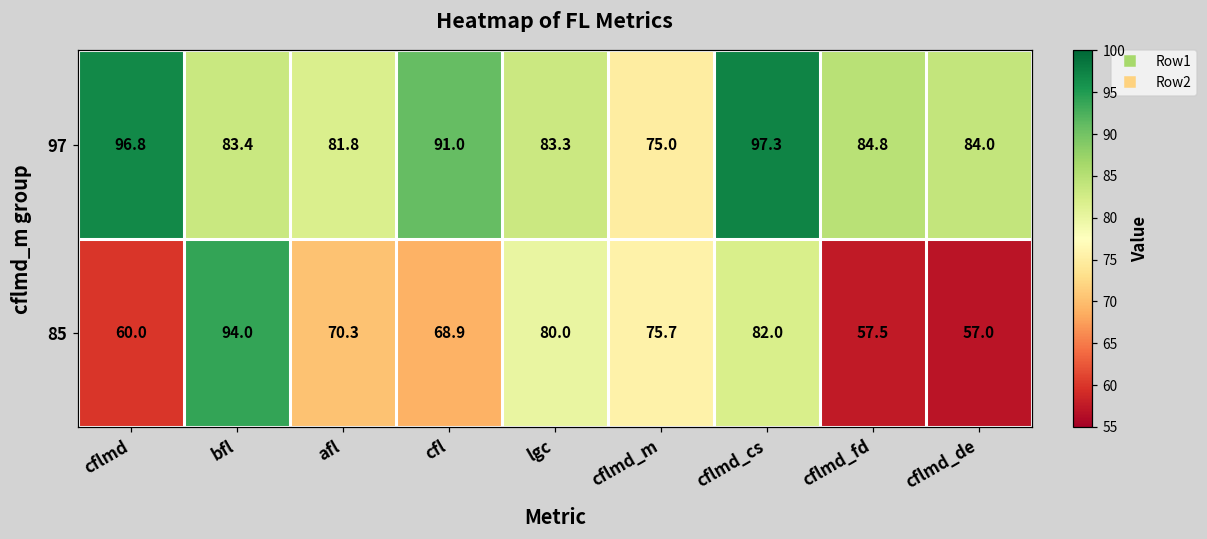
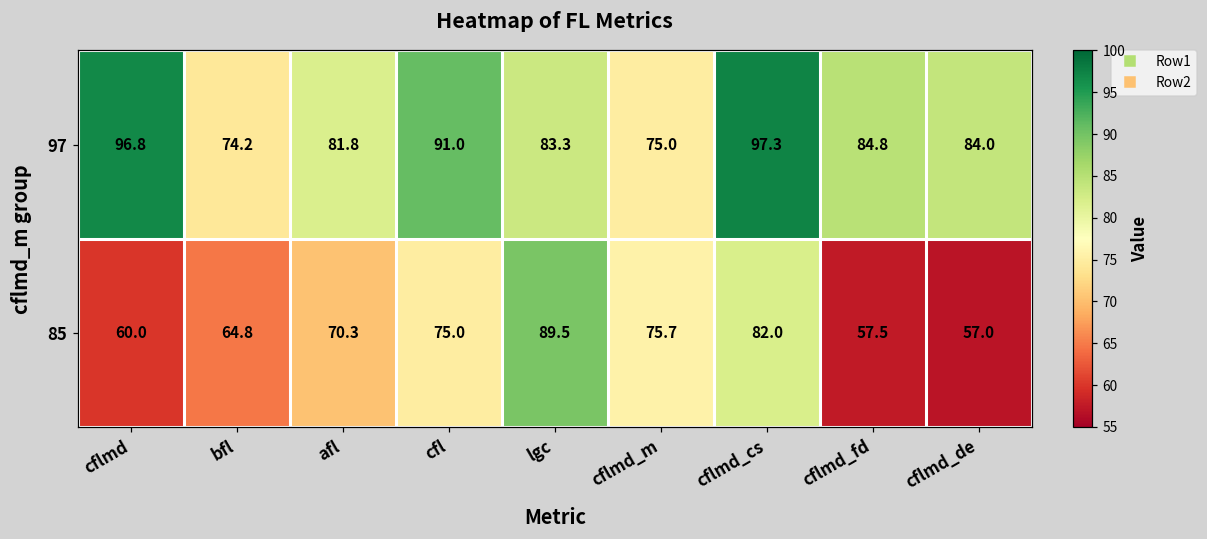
  {
    "97": {
      "cflmd": 96.8,
-     "bfl": 83.4,
+     "bfl": 74.2,
      "afl": 81.8,
      "cfl": 91.0,
      "lgc": 83.3,
      "cflmd_m": 75.0,
      "cflmd_cs": 97.3,
      "cflmd_fd": 84.8,
      "cflmd_de": 84.0
    },
    "85": {
      "cflmd": 60.0,
-     "bfl": 94.0,
+     "bfl": 64.8,
      "afl": 70.3,
-     "cfl": 68.9,
-     "lgc": 80.0,
+     "cfl": 75.0,
+     "lgc": 89.5,
      "cflmd_m": 75.7,
      "cflmd_cs": 82.0,
      "cflmd_fd": 57.5,
      "cflmd_de": 57.0
    }
  }
